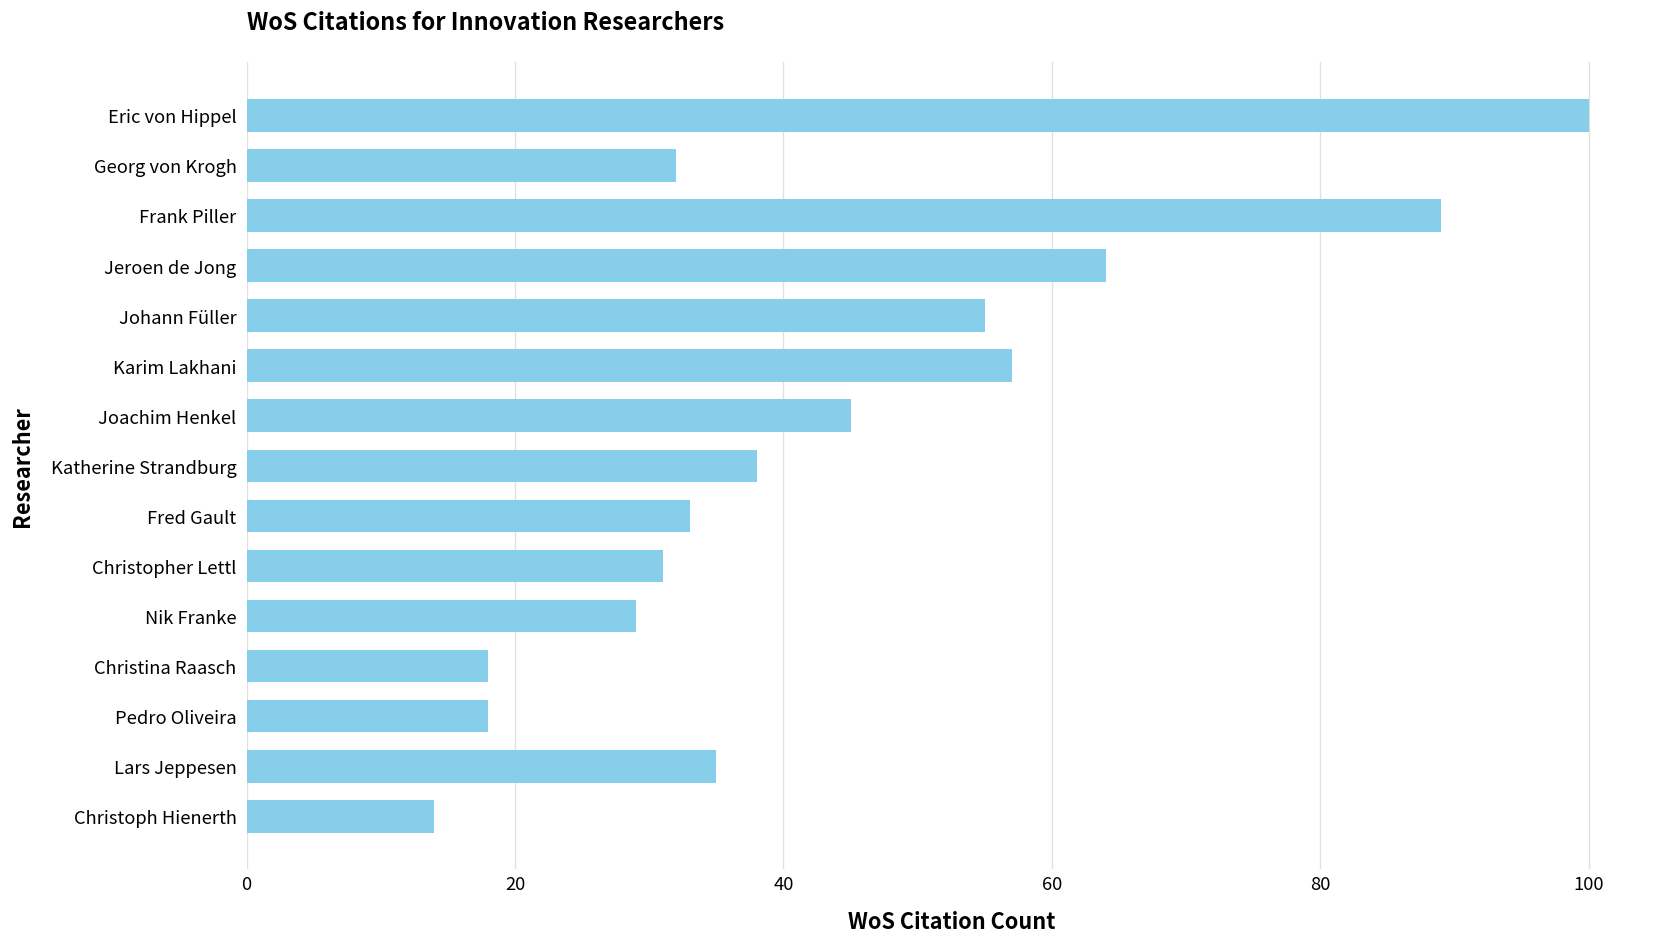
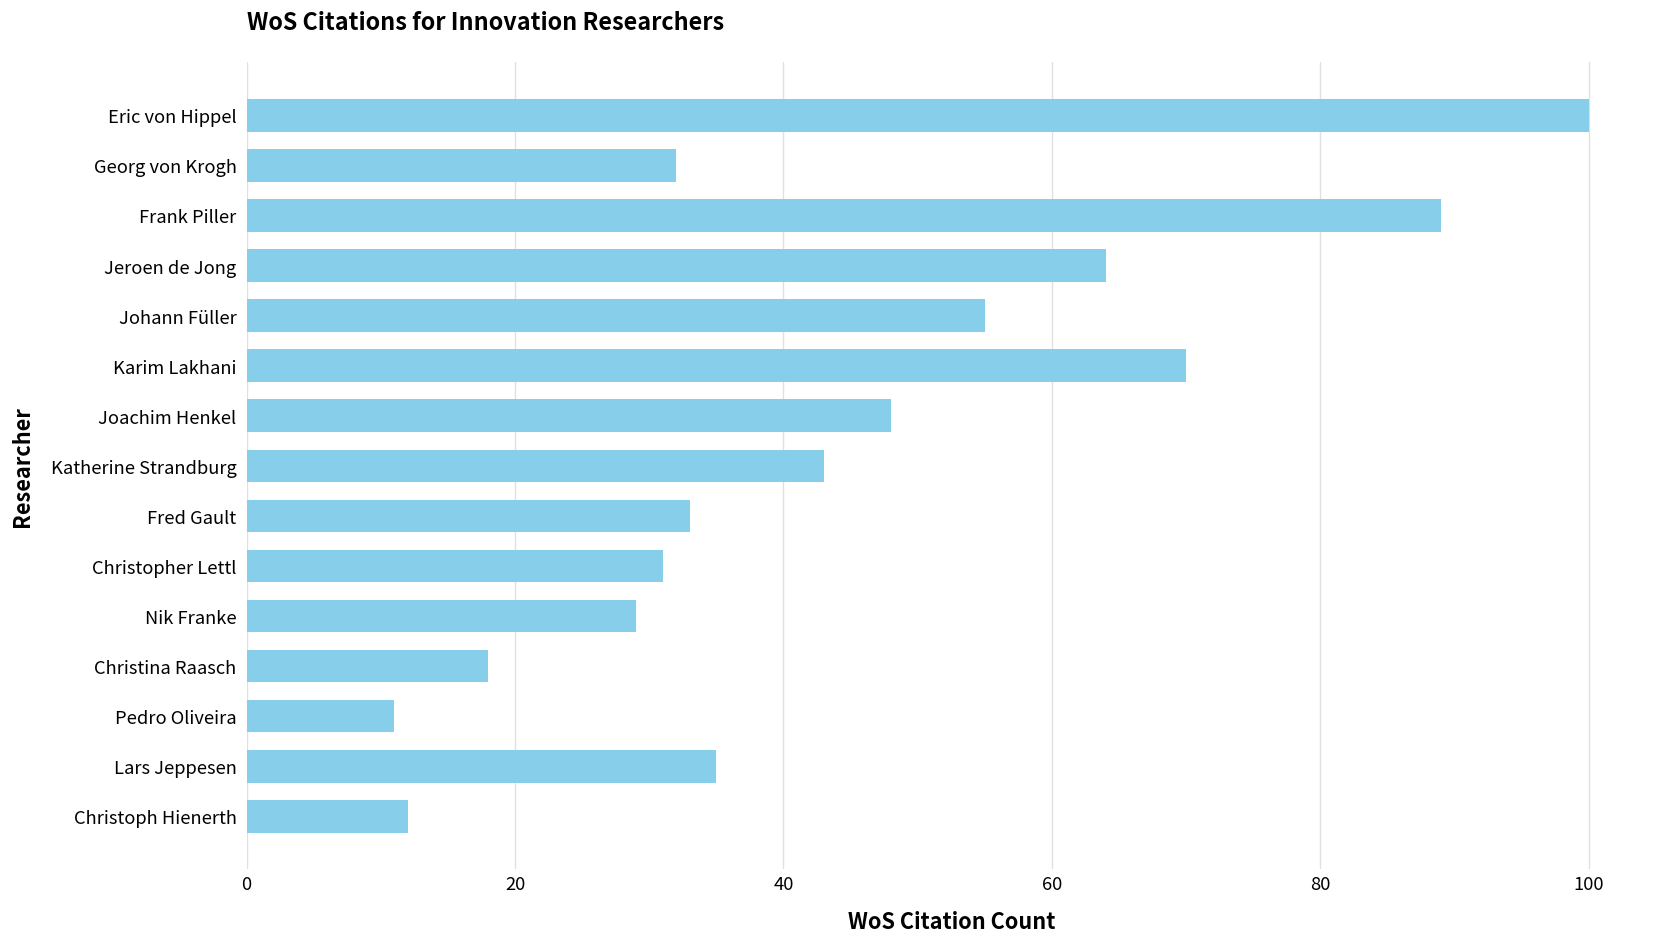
  {
    "Eric von Hippel": 100,
    "Georg von Krogh": 32,
    "Frank Piller": 89,
    "Jeroen de Jong": 64,
    "Johann Füller": 55,
-   "Karim Lakhani": 57,
-   "Joachim Henkel": 45,
-   "Katherine Strandburg": 38,
+   "Karim Lakhani": 70,
+   "Joachim Henkel": 48,
+   "Katherine Strandburg": 43,
    "Fred Gault": 33,
    "Christopher Lettl": 31,
    "Nik Franke": 29,
    "Christina Raasch": 18,
-   "Pedro Oliveira": 18,
+   "Pedro Oliveira": 11,
    "Lars Jeppesen": 35,
-   "Christoph Hienerth": 14
+   "Christoph Hienerth": 12
  }
